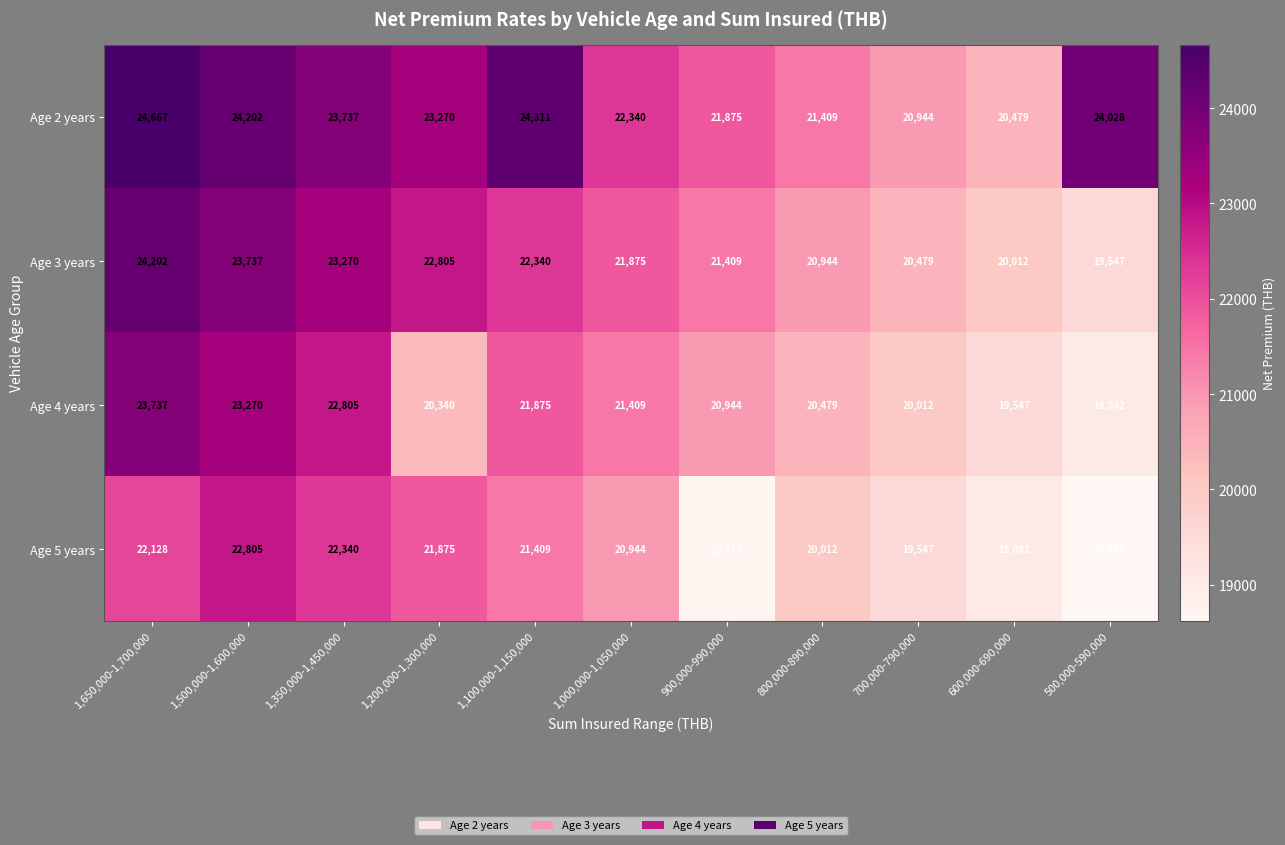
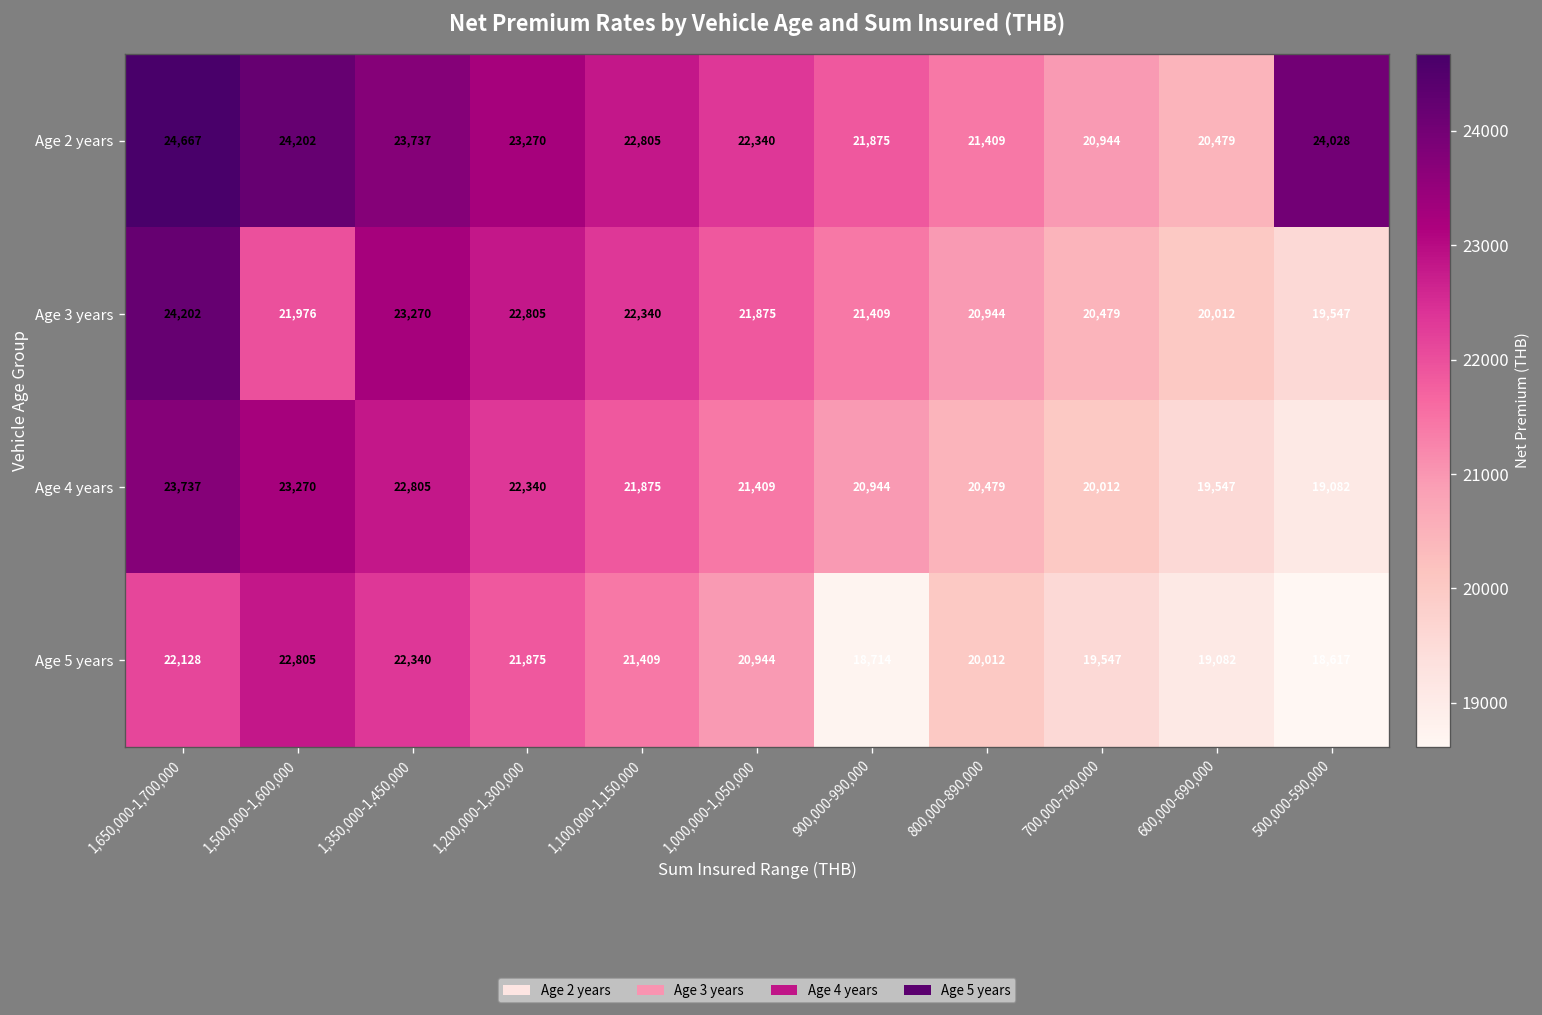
  {
    "Age 2 years": {
      "1,650,000-1,700,000": "24,667",
      "1,500,000-1,600,000": "24,202",
      "1,350,000-1,450,000": "23,737",
      "1,200,000-1,300,000": "23,270",
-     "1,100,000-1,150,000": "24,311",
+     "1,100,000-1,150,000": "22,805",
      "1,000,000-1,050,000": "22,340",
      "900,000-990,000": "21,875",
      "800,000-890,000": "21,409",
      "700,000-790,000": "20,944",
      "600,000-690,000": "20,479",
      "500,000-590,000": "24,028"
    },
    "Age 3 years": {
      "1,650,000-1,700,000": "24,202",
-     "1,500,000-1,600,000": "23,737",
+     "1,500,000-1,600,000": "21,976",
      "1,350,000-1,450,000": "23,270",
      "1,200,000-1,300,000": "22,805",
      "1,100,000-1,150,000": "22,340",
      "1,000,000-1,050,000": "21,875",
      "900,000-990,000": "21,409",
      "800,000-890,000": "20,944",
      "700,000-790,000": "20,479",
      "600,000-690,000": "20,012"
    },
    "Age 4 years": {
      "1,650,000-1,700,000": "23,737",
      "1,500,000-1,600,000": "23,270",
      "1,350,000-1,450,000": "22,805",
-     "1,200,000-1,300,000": "20,340",
+     "1,200,000-1,300,000": "22,340",
      "1,100,000-1,150,000": "21,875",
      "1,000,000-1,050,000": "21,409",
      "900,000-990,000": "20,944",
      "800,000-890,000": "20,479",
      "700,000-790,000": "20,012"
    },
    "Age 5 years": {
      "1,650,000-1,700,000": "22,128",
      "1,500,000-1,600,000": "22,805",
      "1,350,000-1,450,000": "22,340",
      "1,200,000-1,300,000": "21,875",
      "1,100,000-1,150,000": "21,409",
      "1,000,000-1,050,000": "20,944",
      "800,000-890,000": "20,012"
    }
  }
